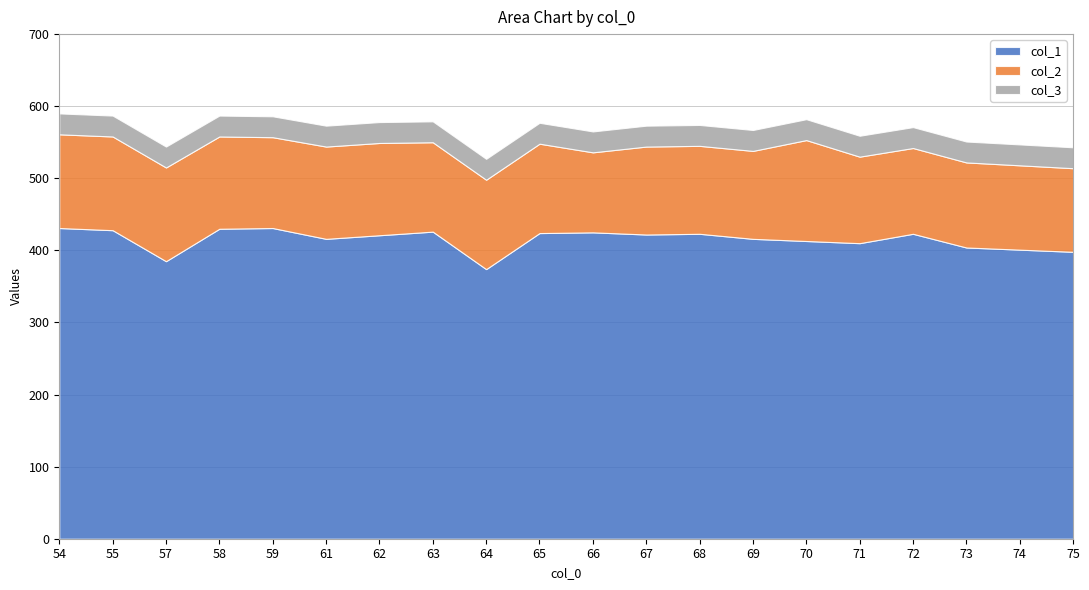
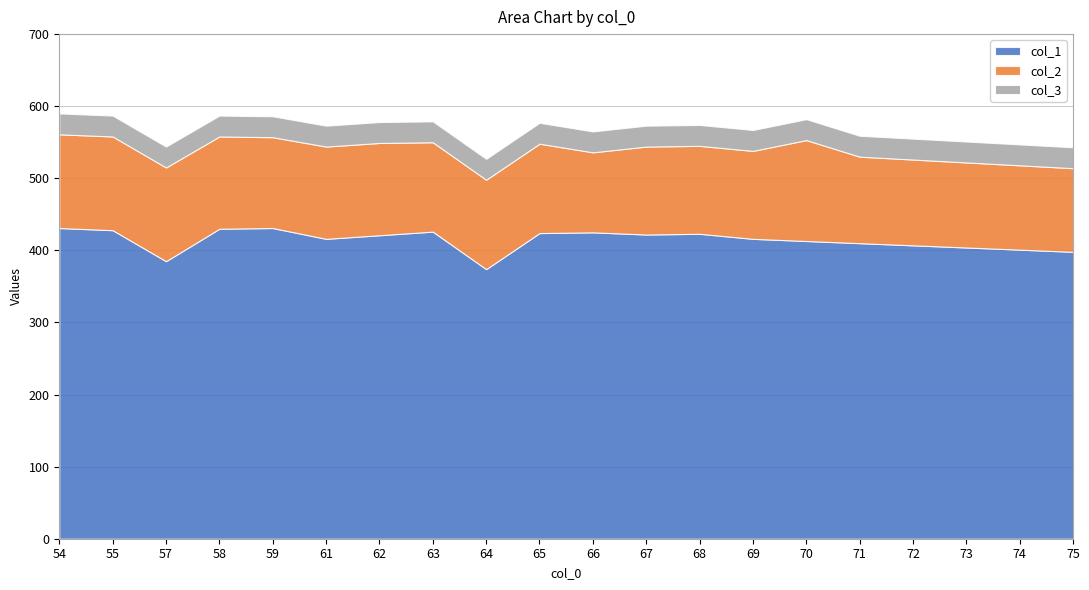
  {
    "col_1": {
      "54": 430,
      "55": 430,
      "57": 390,
      "58": 430,
      "59": 430,
      "61": 420,
      "62": 420,
      "63": 430,
      "64": 370,
      "65": 420,
      "66": 430,
      "67": 420,
      "68": 420,
      "69": 420,
      "70": 410,
      "71": 410,
-     "72": 420,
+     "72": 410,
      "73": 400,
      "74": 400,
      "75": 400
    },
    "col_2": {
      "54": 130,
      "55": 130,
      "57": 130,
      "58": 130,
      "59": 130,
      "61": 130,
      "62": 130,
      "63": 120,
      "64": 120,
      "65": 120,
      "66": 110,
      "67": 120,
      "68": 120,
      "69": 120,
      "70": 140,
      "71": 120,
      "72": 120,
      "73": 120,
      "74": 120,
      "75": 120
    },
    "col_3": {
      "54": 30,
      "55": 30,
      "57": 30,
      "58": 30,
      "59": 30,
      "61": 30,
      "62": 30,
      "63": 30,
      "64": 30,
      "65": 30,
      "66": 30,
      "67": 30,
      "68": 30,
      "69": 30,
      "70": 30,
      "71": 30,
      "72": 30,
      "73": 30,
      "74": 30,
      "75": 30
    }
  }
